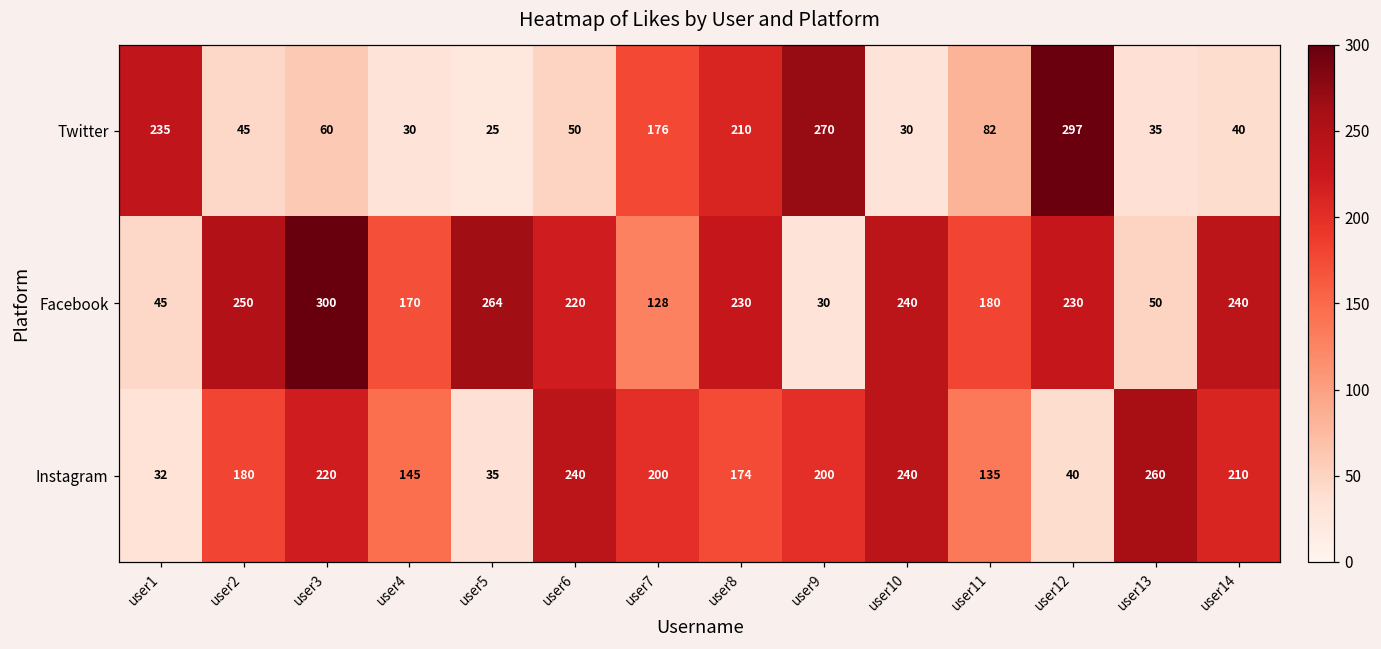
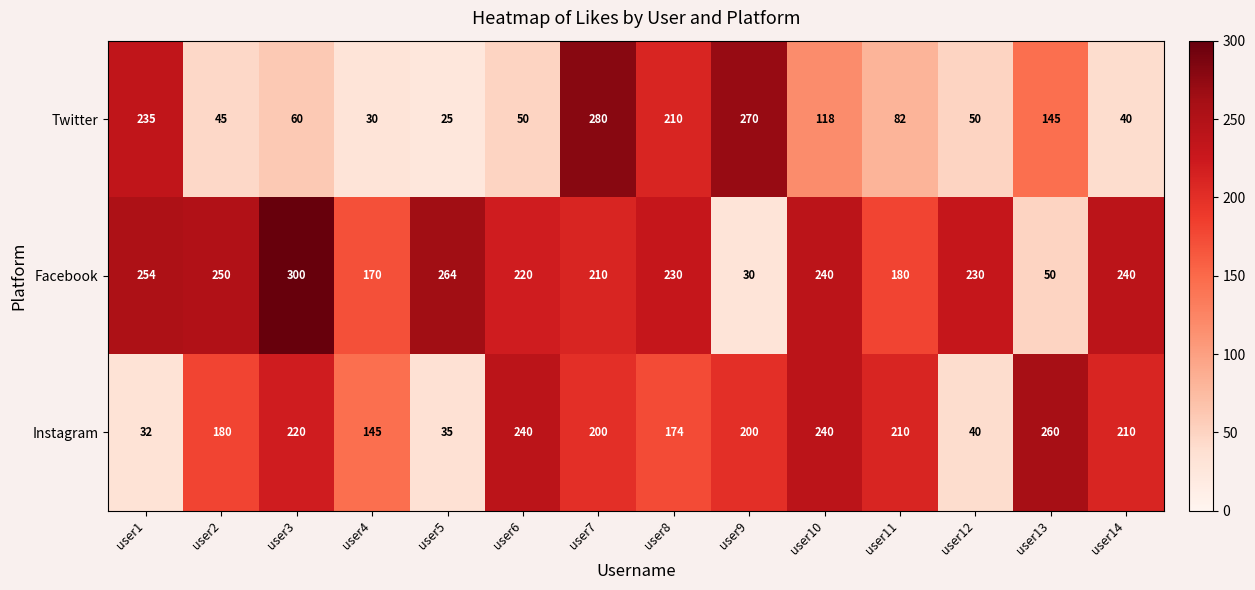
  {
    "Twitter": {
      "user1": 235,
      "user2": 45,
      "user3": 60,
      "user4": 30,
      "user5": 25,
      "user6": 50,
-     "user7": 176,
+     "user7": 280,
      "user8": 210,
      "user9": 270,
-     "user10": 30,
+     "user10": 118,
      "user11": 82,
-     "user12": 297,
-     "user13": 35,
+     "user12": 50,
+     "user13": 145,
      "user14": 40
    },
    "Facebook": {
-     "user1": 45,
+     "user1": 254,
      "user2": 250,
      "user3": 300,
      "user4": 170,
      "user5": 264,
      "user6": 220,
-     "user7": 128,
+     "user7": 210,
      "user8": 230,
      "user9": 30,
      "user10": 240,
      "user11": 180,
      "user12": 230,
      "user13": 50,
      "user14": 240
    },
    "Instagram": {
      "user1": 32,
      "user2": 180,
      "user3": 220,
      "user4": 145,
      "user5": 35,
      "user6": 240,
      "user7": 200,
      "user8": 174,
      "user9": 200,
      "user10": 240,
-     "user11": 135,
+     "user11": 210,
      "user12": 40,
      "user13": 260,
      "user14": 210
    }
  }
